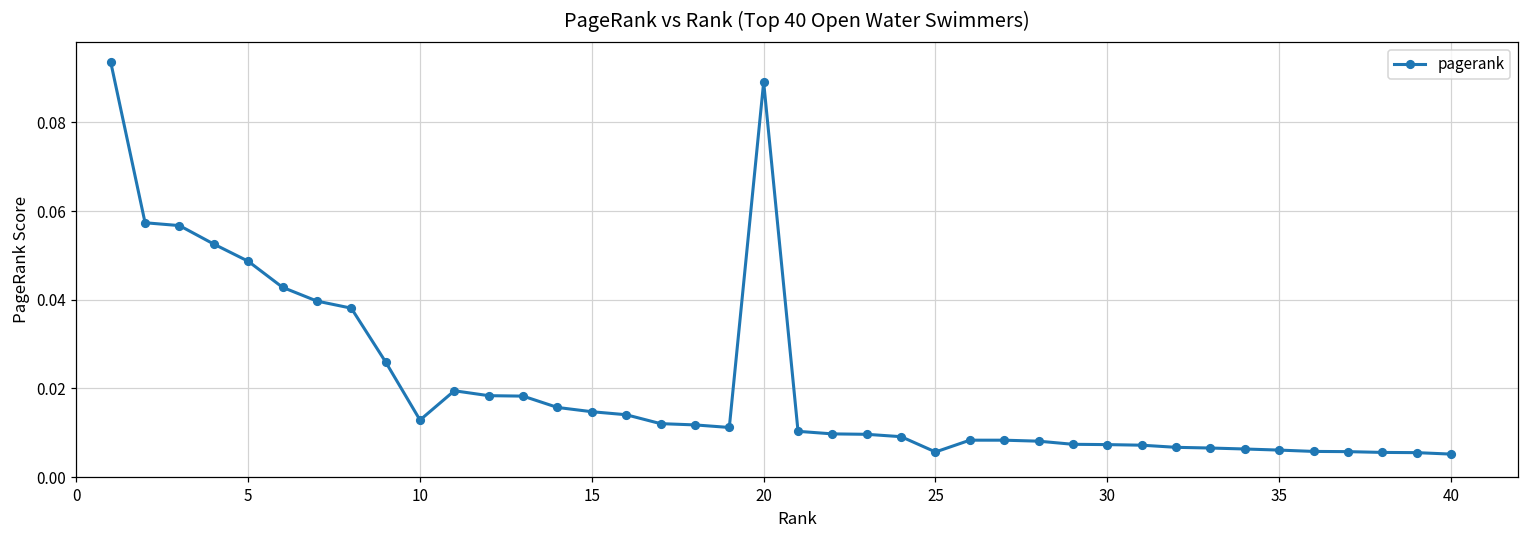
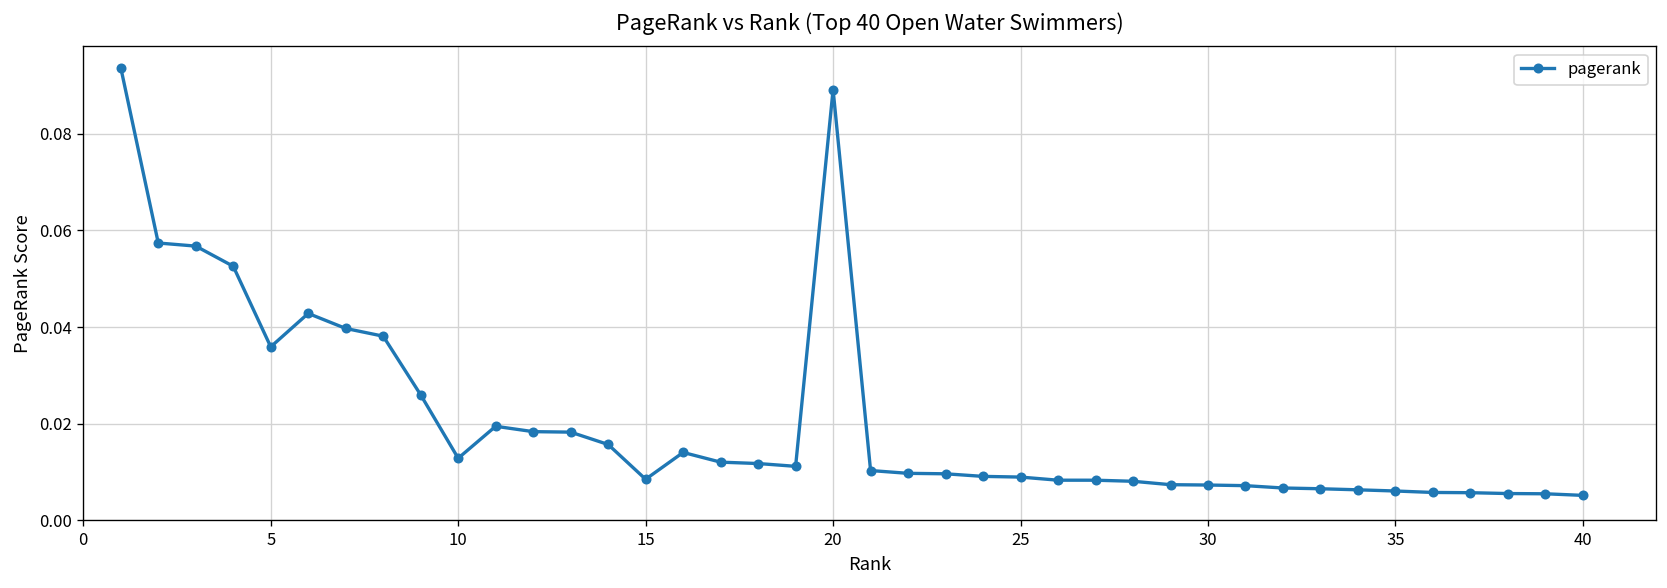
  {
-   "5": 0.049,
+   "5": 0.036,
    "10": 0.013,
-   "15": 0.015,
+   "15": 0.009,
    "20": 0.089,
-   "25": 0.006,
+   "25": 0.009,
    "30": 0.007,
    "35": 0.006,
    "40": 0.005
  }
